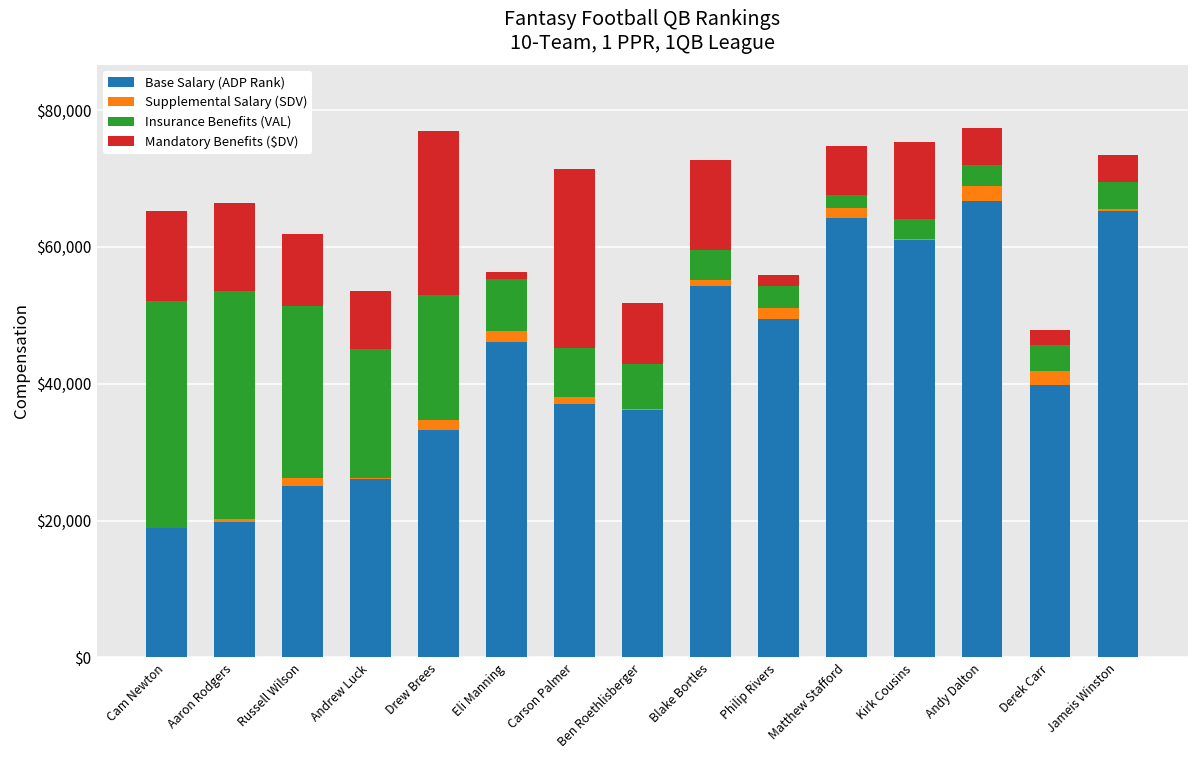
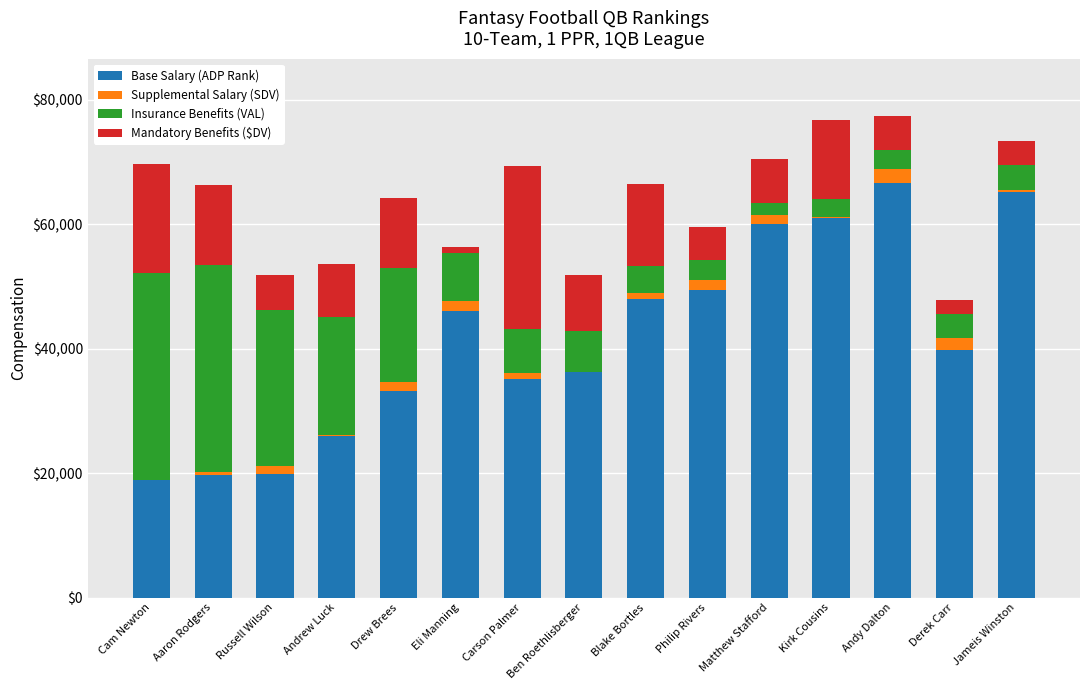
  {
    "Base Salary (ADP Rank)": {
      "Cam Newton": "$19,000",
      "Aaron Rodgers": "$20,000",
-     "Russell Wilson": "$25,000",
+     "Russell Wilson": "$20,000",
      "Andrew Luck": "$26,000",
      "Drew Brees": "$33,000",
      "Eli Manning": "$46,000",
-     "Carson Palmer": "$37,000",
+     "Carson Palmer": "$35,000",
      "Ben Roethlisberger": "$36,000",
-     "Blake Bortles": "$54,000",
+     "Blake Bortles": "$48,000",
      "Philip Rivers": "$49,000",
-     "Matthew Stafford": "$64,000",
+     "Matthew Stafford": "$60,000",
      "Kirk Cousins": "$61,000",
      "Andy Dalton": "$67,000",
      "Derek Carr": "$40,000",
      "Jameis Winston": "$65,000"
    },
    "Supplemental Salary (SDV)": {
      "Aaron Rodgers": "$1,000",
      "Russell Wilson": "$1,000",
      "Drew Brees": "$2,000",
      "Eli Manning": "$2,000",
      "Carson Palmer": "$1,000",
      "Blake Bortles": "$1,000",
      "Philip Rivers": "$2,000",
      "Matthew Stafford": "$1,000",
      "Andy Dalton": "$2,000",
      "Derek Carr": "$2,000"
    },
    "Insurance Benefits (VAL)": {
      "Cam Newton": "$33,000",
      "Aaron Rodgers": "$33,000",
      "Russell Wilson": "$25,000",
      "Andrew Luck": "$19,000",
      "Drew Brees": "$18,000",
      "Eli Manning": "$8,000",
      "Carson Palmer": "$7,000",
      "Ben Roethlisberger": "$7,000",
      "Blake Bortles": "$4,000",
      "Philip Rivers": "$3,000",
      "Matthew Stafford": "$2,000",
      "Kirk Cousins": "$3,000",
      "Andy Dalton": "$3,000",
      "Derek Carr": "$4,000",
      "Jameis Winston": "$4,000"
    },
    "Mandatory Benefits ($DV)": {
-     "Cam Newton": "$13,000",
+     "Cam Newton": "$18,000",
      "Aaron Rodgers": "$13,000",
-     "Russell Wilson": "$11,000",
+     "Russell Wilson": "$6,000",
      "Andrew Luck": "$9,000",
-     "Drew Brees": "$24,000",
+     "Drew Brees": "$11,000",
      "Eli Manning": "$1,000",
      "Carson Palmer": "$26,000",
      "Ben Roethlisberger": "$9,000",
      "Blake Bortles": "$13,000",
-     "Philip Rivers": "$2,000",
+     "Philip Rivers": "$5,000",
      "Matthew Stafford": "$7,000",
-     "Kirk Cousins": "$11,000",
+     "Kirk Cousins": "$13,000",
      "Andy Dalton": "$5,000",
      "Derek Carr": "$2,000",
      "Jameis Winston": "$4,000"
    }
  }
